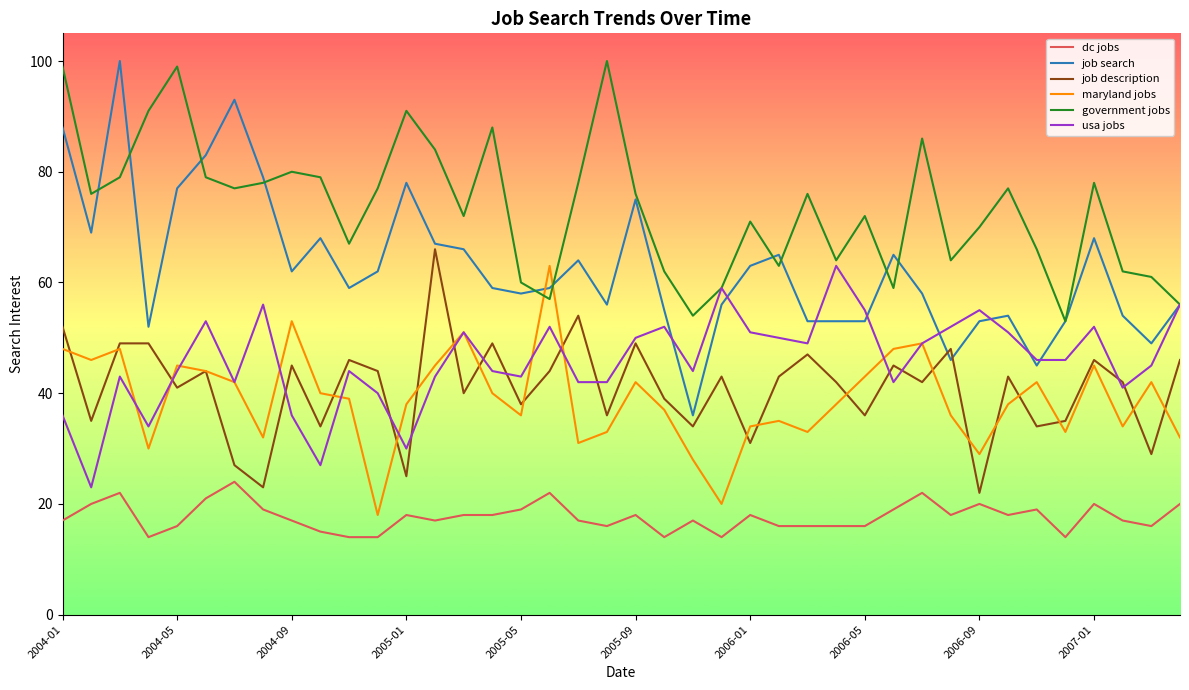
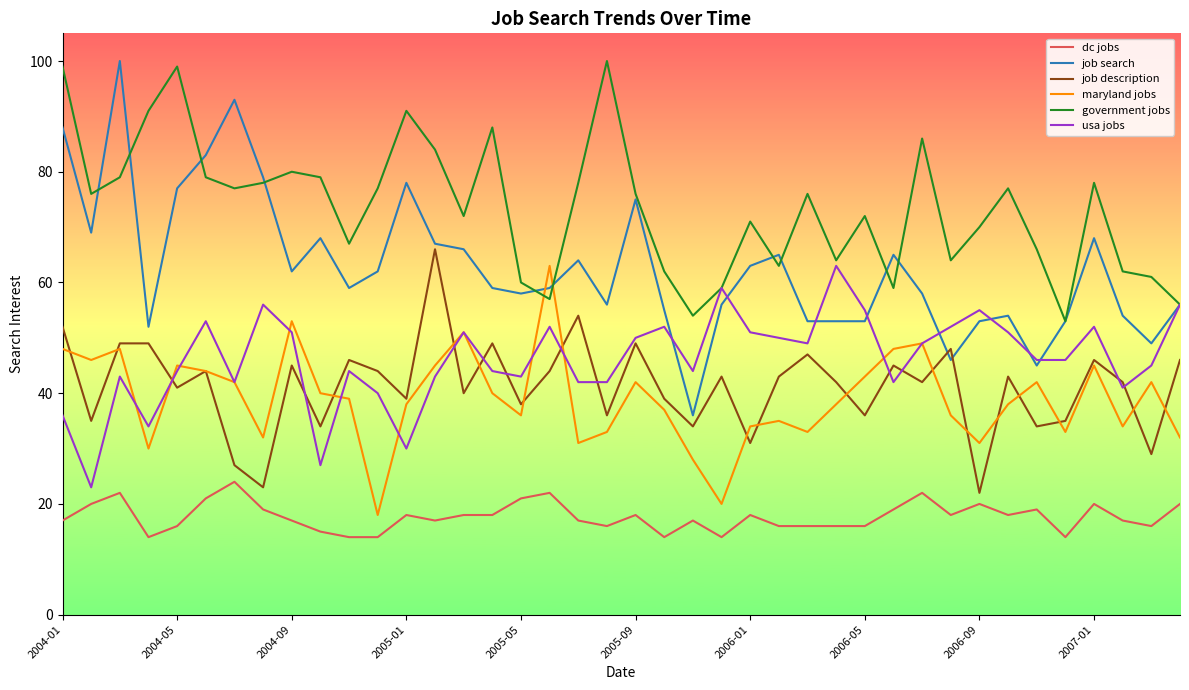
  {
    "dc jobs": {
      "2004-01": 17,
      "2004-05": 16,
      "2004-09": 17,
      "2005-01": 18,
-     "2005-05": 19,
+     "2005-05": 21,
      "2005-09": 18,
      "2006-01": 18,
      "2006-05": 16,
      "2006-09": 20,
      "2007-01": 20
    },
    "job search": {
      "2004-01": 88,
      "2004-05": 77,
      "2004-09": 62,
      "2005-01": 78,
      "2005-05": 58,
      "2005-09": 75,
      "2006-01": 63,
      "2006-05": 53,
      "2006-09": 53,
      "2007-01": 68
    },
    "job description": {
      "2004-01": 52,
      "2004-05": 41,
      "2004-09": 45,
-     "2005-01": 25,
+     "2005-01": 39,
      "2005-05": 38,
      "2005-09": 49,
      "2006-01": 31,
      "2006-05": 36,
      "2006-09": 22,
      "2007-01": 46
    },
    "maryland jobs": {
      "2004-01": 48,
      "2004-05": 45,
      "2004-09": 53,
      "2005-01": 38,
      "2005-05": 36,
      "2005-09": 42,
      "2006-01": 34,
      "2006-05": 43,
-     "2006-09": 29,
+     "2006-09": 31,
      "2007-01": 45
    },
    "government jobs": {
      "2004-01": 99,
      "2004-05": 99,
      "2004-09": 80,
      "2005-01": 91,
      "2005-05": 60,
      "2005-09": 76,
      "2006-01": 71,
      "2006-05": 72,
      "2006-09": 70,
      "2007-01": 78
    },
    "usa jobs": {
      "2004-01": 36,
      "2004-05": 44,
-     "2004-09": 36,
+     "2004-09": 51,
      "2005-01": 30,
      "2005-05": 43,
      "2005-09": 50,
      "2006-01": 51,
      "2006-05": 55,
      "2006-09": 55,
      "2007-01": 52
    }
  }
